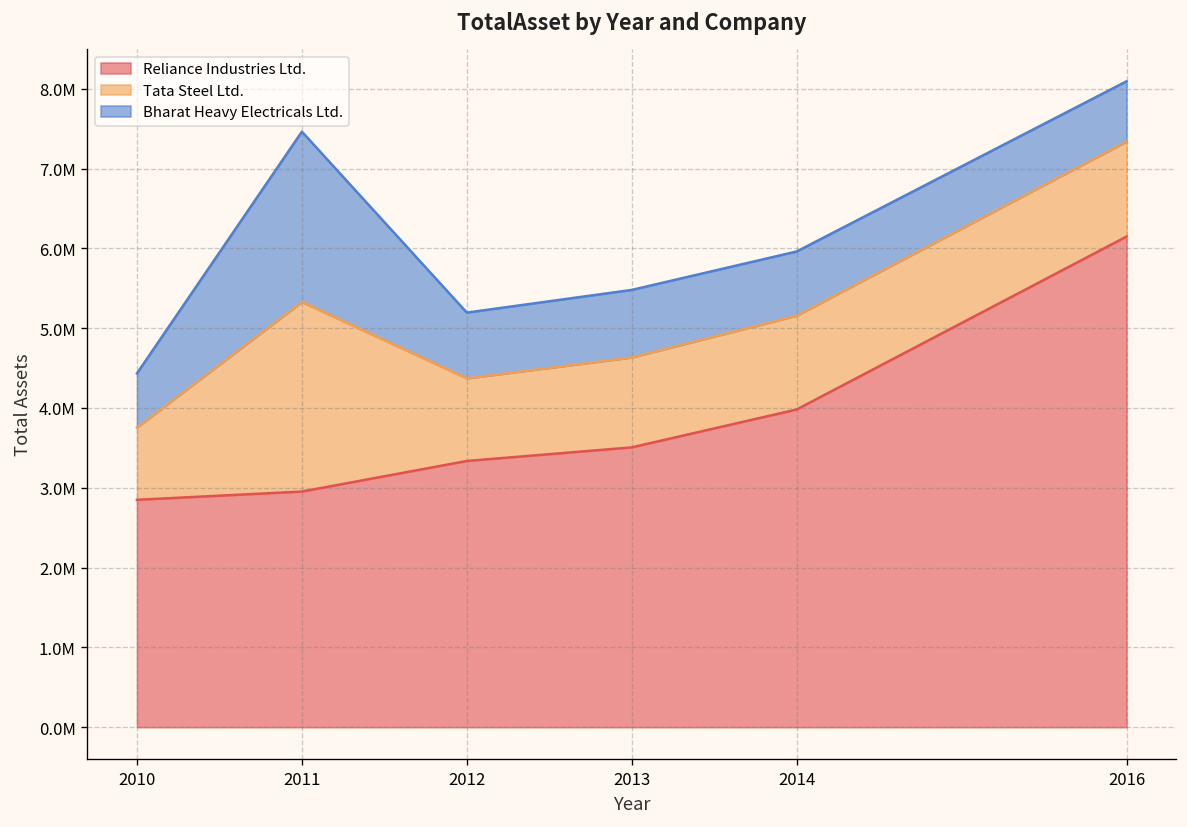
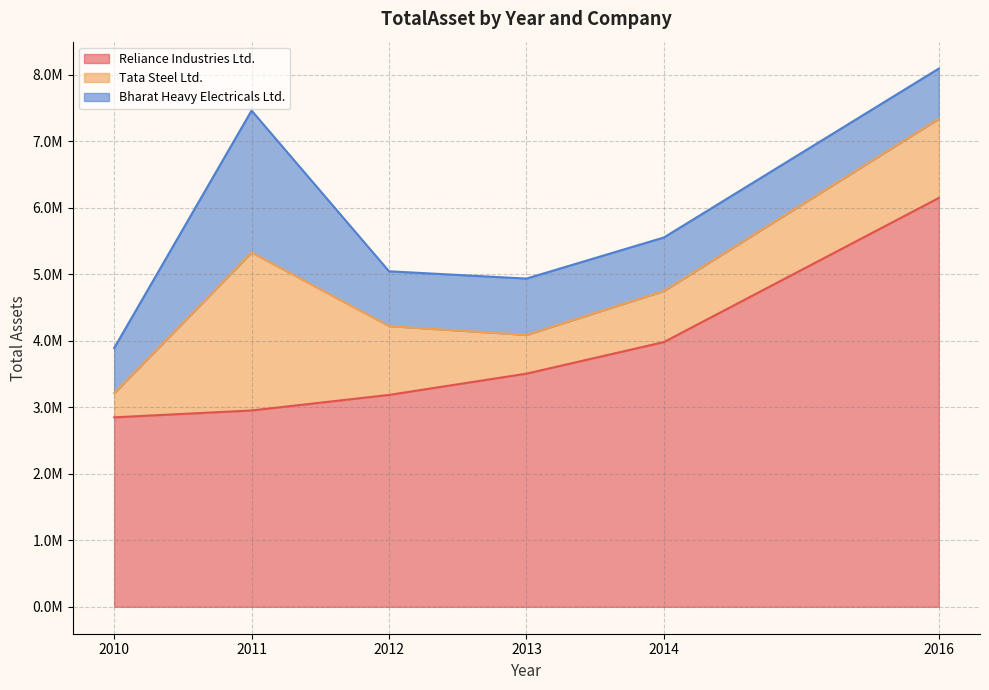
  {
    "Reliance Industries Ltd.": {
      "2010": 2800000,
      "2011": 3000000,
-     "2012": 3300000,
+     "2012": 3200000,
      "2013": 3500000,
      "2014": 4000000,
      "2016": 6100000
    },
    "Tata Steel Ltd.": {
-     "2010": 900000,
+     "2010": 400000,
      "2011": 2400000,
      "2012": 1000000,
-     "2013": 1100000,
-     "2014": 1200000,
+     "2013": 600000,
+     "2014": 800000,
      "2016": 1200000
    },
    "Bharat Heavy Electricals Ltd.": {
      "2010": 700000,
      "2011": 2100000,
      "2012": 800000,
      "2013": 800000,
      "2014": 800000,
      "2016": 800000
    }
  }
